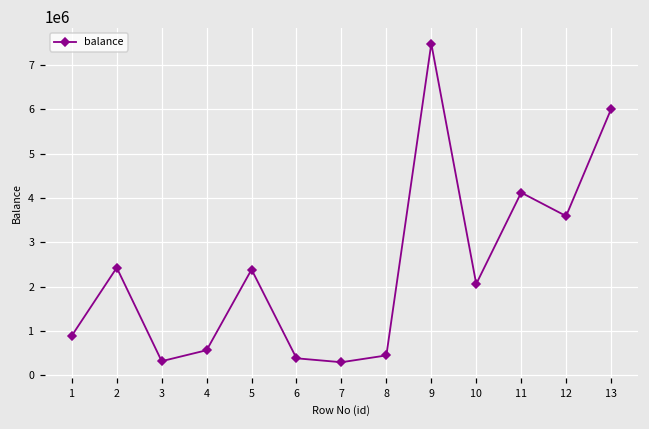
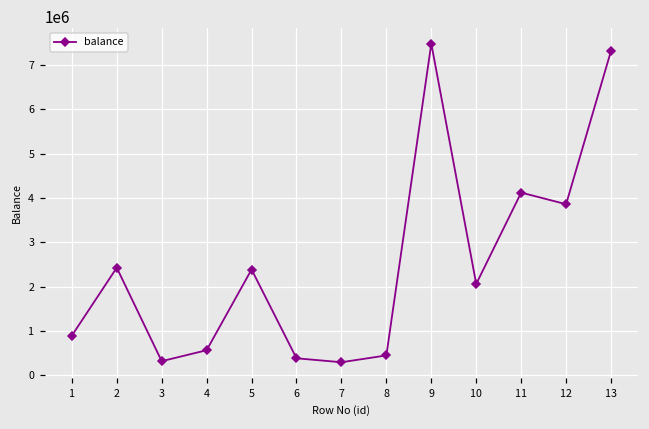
  {
    "1": 900000,
    "2": 2400000,
    "3": 300000,
    "4": 600000,
    "5": 2400000,
    "6": 400000,
    "7": 300000,
    "8": 400000,
    "9": 7500000,
    "10": 2100000,
    "11": 4100000,
-   "12": 3600000,
-   "13": 6000000
+   "12": 3900000,
+   "13": 7300000
  }
